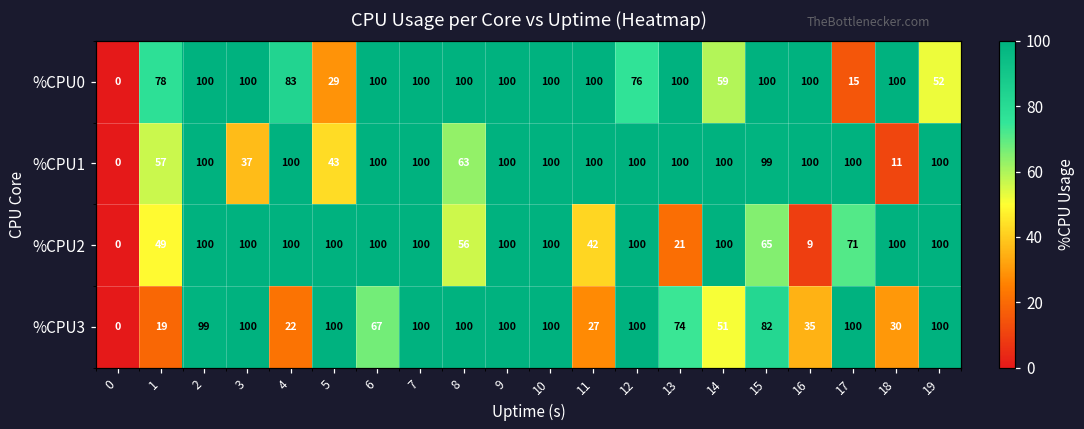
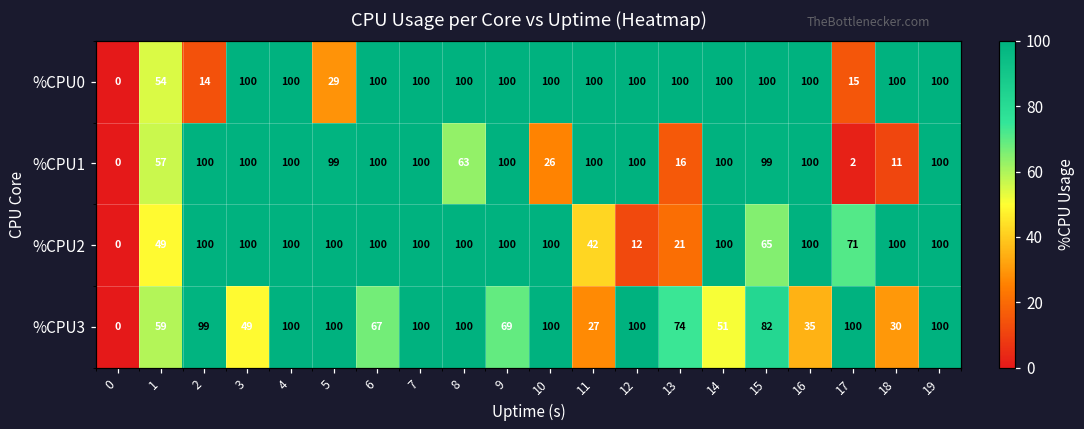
  {
    "%CPU0": {
      "0": 0,
-     "1": 78,
-     "2": 100,
+     "1": 54,
+     "2": 14,
      "3": 100,
-     "4": 83,
+     "4": 100,
      "5": 29,
      "6": 100,
      "7": 100,
      "8": 100,
      "9": 100,
      "10": 100,
      "11": 100,
-     "12": 76,
+     "12": 100,
      "13": 100,
-     "14": 59,
+     "14": 100,
      "15": 100,
      "16": 100,
      "17": 15,
      "18": 100,
-     "19": 52
+     "19": 100
    },
    "%CPU1": {
      "0": 0,
      "1": 57,
      "2": 100,
-     "3": 37,
+     "3": 100,
      "4": 100,
-     "5": 43,
+     "5": 99,
      "6": 100,
      "7": 100,
      "8": 63,
      "9": 100,
-     "10": 100,
+     "10": 26,
      "11": 100,
      "12": 100,
-     "13": 100,
+     "13": 16,
      "14": 100,
      "15": 99,
      "16": 100,
-     "17": 100,
+     "17": 2,
      "18": 11,
      "19": 100
    },
    "%CPU2": {
      "0": 0,
      "1": 49,
      "2": 100,
      "3": 100,
      "4": 100,
      "5": 100,
      "6": 100,
      "7": 100,
-     "8": 56,
+     "8": 100,
      "9": 100,
      "10": 100,
      "11": 42,
-     "12": 100,
+     "12": 12,
      "13": 21,
      "14": 100,
      "15": 65,
-     "16": 9,
+     "16": 100,
      "17": 71,
      "18": 100,
      "19": 100
    },
    "%CPU3": {
      "0": 0,
-     "1": 19,
+     "1": 59,
      "2": 99,
-     "3": 100,
-     "4": 22,
+     "3": 49,
+     "4": 100,
      "5": 100,
      "6": 67,
      "7": 100,
      "8": 100,
-     "9": 100,
+     "9": 69,
      "10": 100,
      "11": 27,
      "12": 100,
      "13": 74,
      "14": 51,
      "15": 82,
      "16": 35,
      "17": 100,
      "18": 30,
      "19": 100
    }
  }
